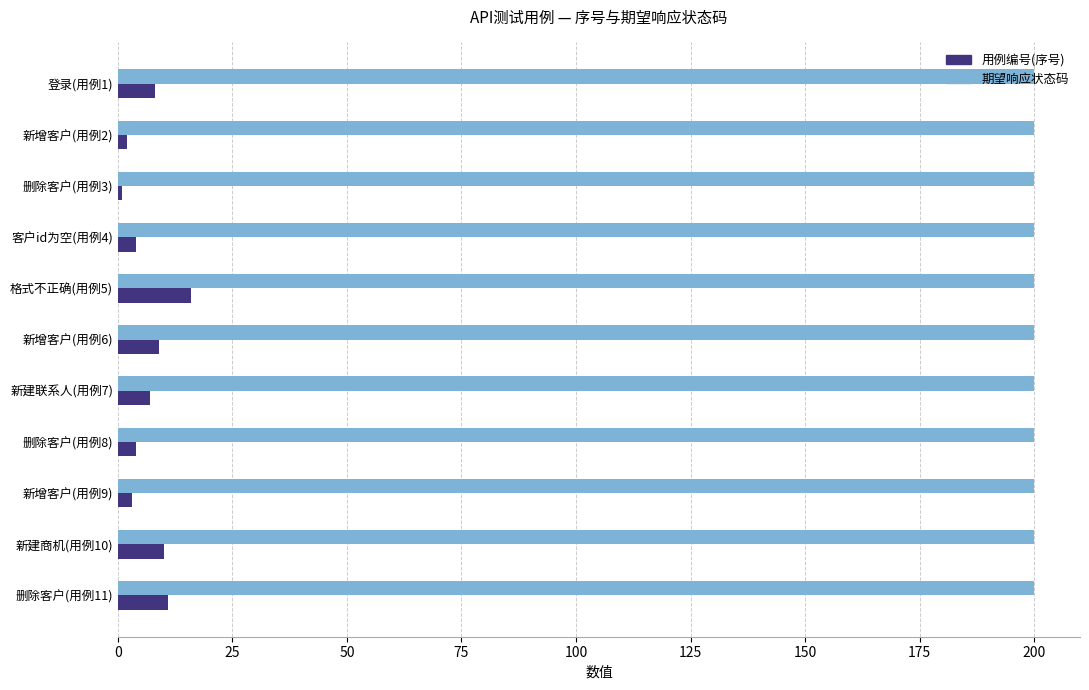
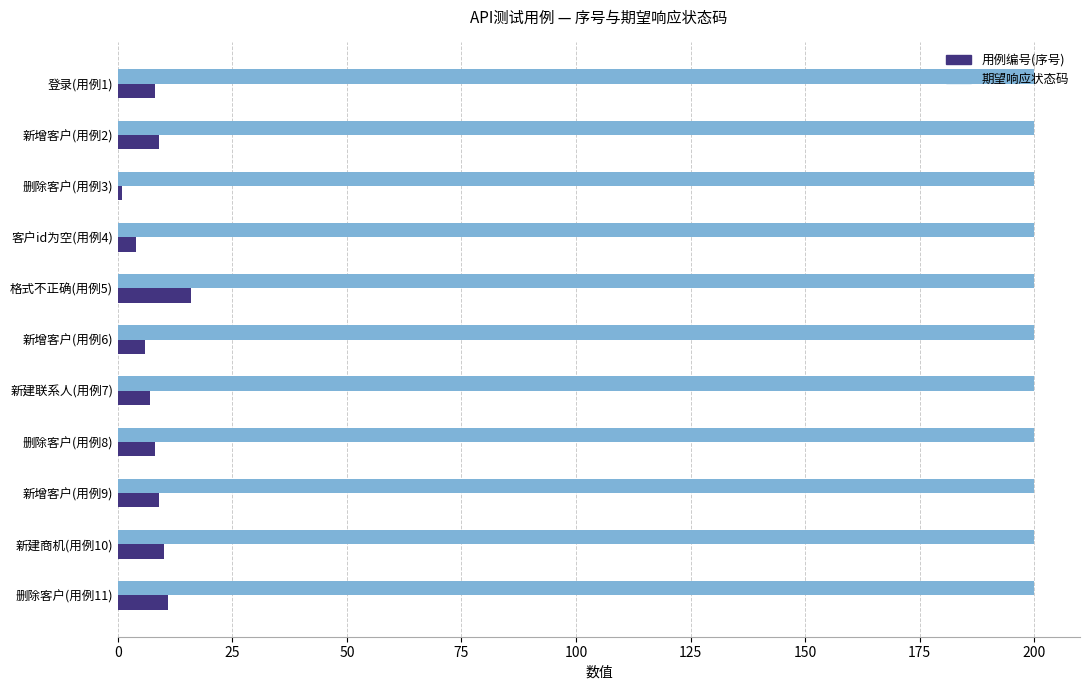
  {
    "用例编号(序号)": {
      "登录(用例1)": 8,
-     "新增客户(用例2)": 2,
+     "新增客户(用例2)": 9,
      "删除客户(用例3)": 1,
      "客户id为空(用例4)": 4,
      "格式不正确(用例5)": 16,
-     "新增客户(用例6)": 9,
+     "新增客户(用例6)": 6,
      "新建联系人(用例7)": 7,
-     "删除客户(用例8)": 4,
-     "新增客户(用例9)": 3,
+     "删除客户(用例8)": 8,
+     "新增客户(用例9)": 9,
      "新建商机(用例10)": 10,
      "删除客户(用例11)": 11
    },
    "期望响应状态码": {
      "登录(用例1)": 200,
      "新增客户(用例2)": 200,
      "删除客户(用例3)": 200,
      "客户id为空(用例4)": 200,
      "格式不正确(用例5)": 200,
      "新增客户(用例6)": 200,
      "新建联系人(用例7)": 200,
      "删除客户(用例8)": 200,
      "新增客户(用例9)": 200,
      "新建商机(用例10)": 200,
      "删除客户(用例11)": 200
    }
  }
